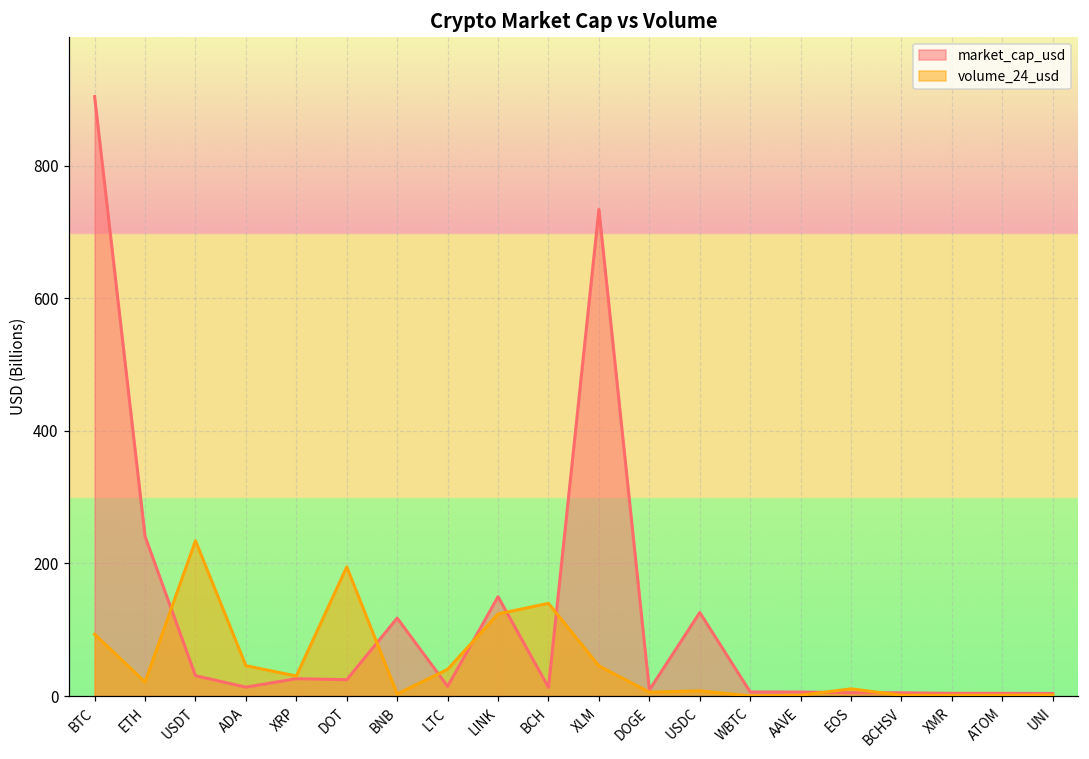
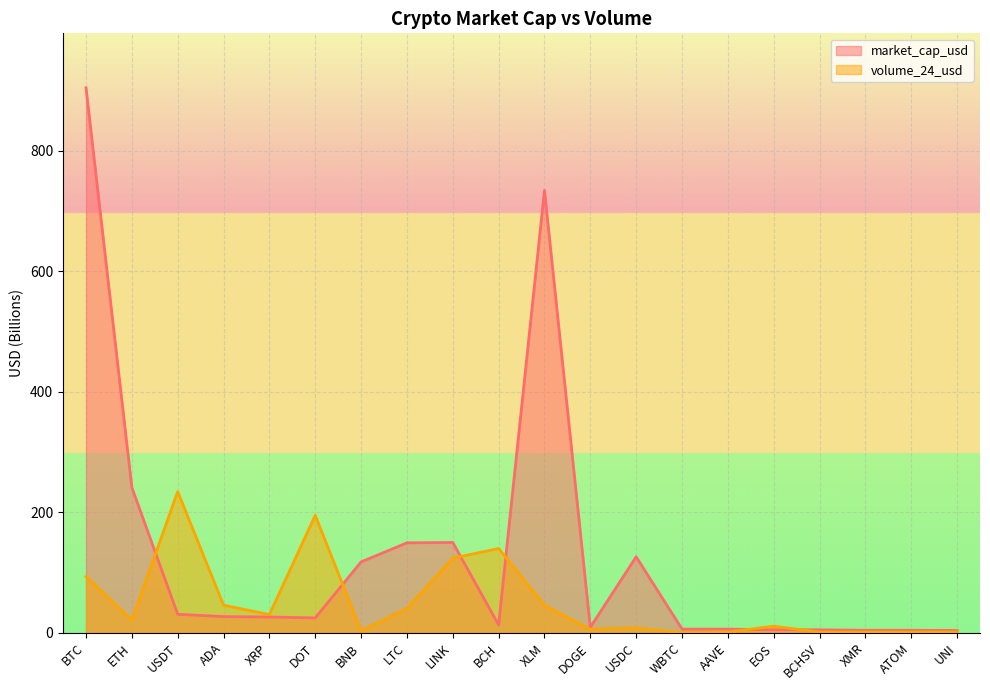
  {
    "market_cap_usd": {
      "BTC": 900,
      "ETH": 240,
      "USDT": 30,
-     "ADA": 10,
+     "ADA": 30,
      "DOT": 20,
      "BNB": 120,
-     "LTC": 10,
+     "LTC": 150,
      "LINK": 150,
      "BCH": 10,
      "XLM": 730,
      "USDC": 130,
      "WBTC": 10,
      "AAVE": 10,
      "EOS": 10
    },
    "volume_24_usd": {
      "BTC": 90,
      "ETH": 20,
      "USDT": 230,
      "ADA": 50,
      "DOT": 190,
      "BNB": 0,
      "LTC": 40,
      "LINK": 120,
      "BCH": 140,
      "XLM": 50,
      "USDC": 10,
      "WBTC": 0,
      "AAVE": 0,
      "EOS": 10
    }
  }
